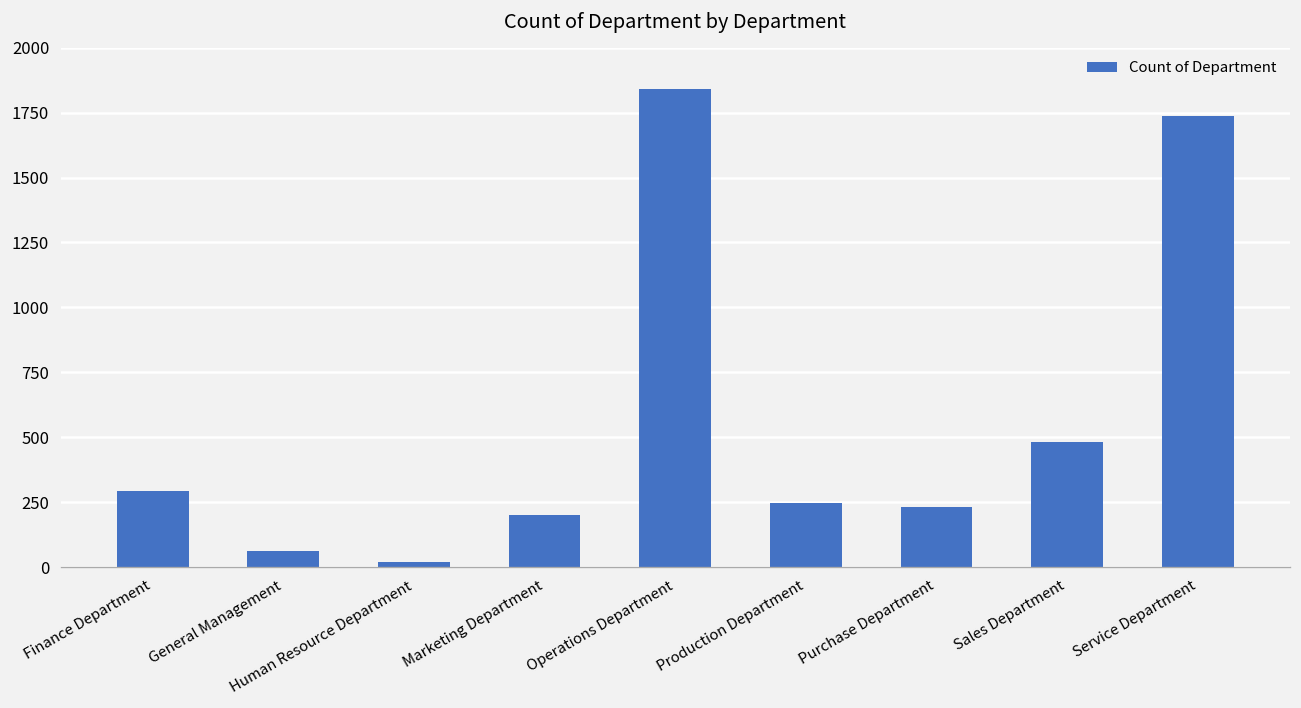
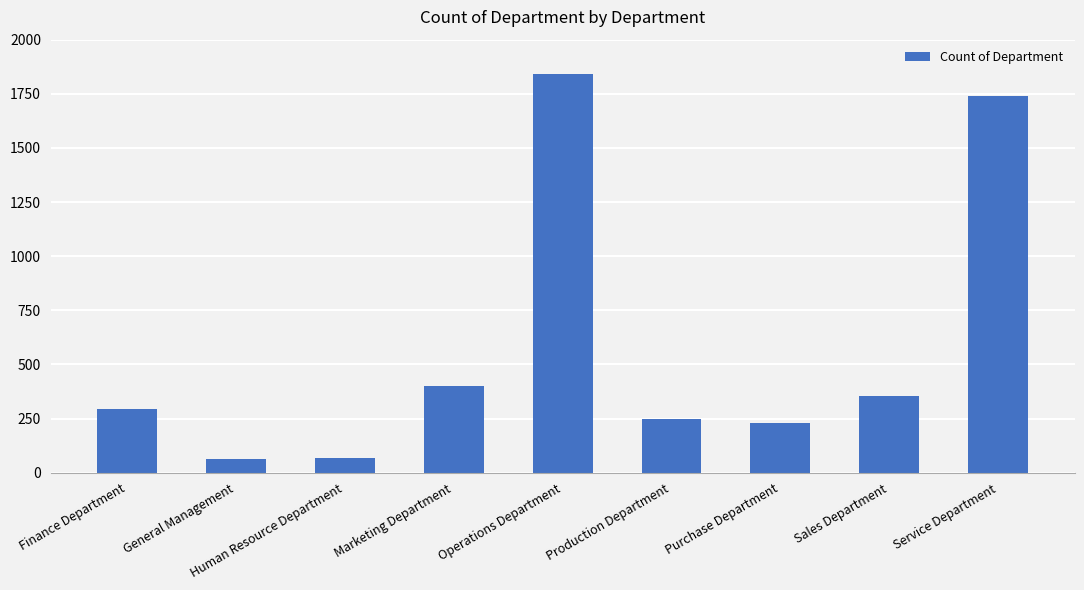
  {
    "Finance Department": 300,
    "General Management": 60,
-   "Human Resource Department": 20,
-   "Marketing Department": 200,
+   "Human Resource Department": 70,
+   "Marketing Department": 400,
    "Operations Department": 1840,
    "Production Department": 250,
    "Purchase Department": 230,
-   "Sales Department": 480,
+   "Sales Department": 350,
    "Service Department": 1740
  }
